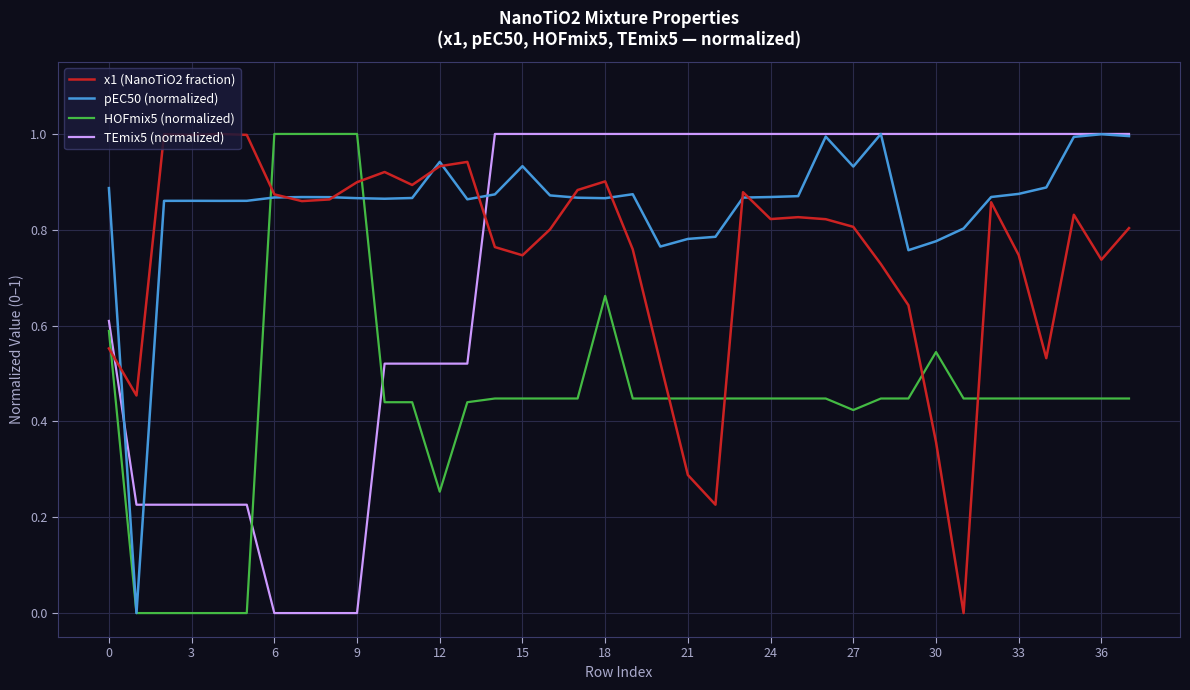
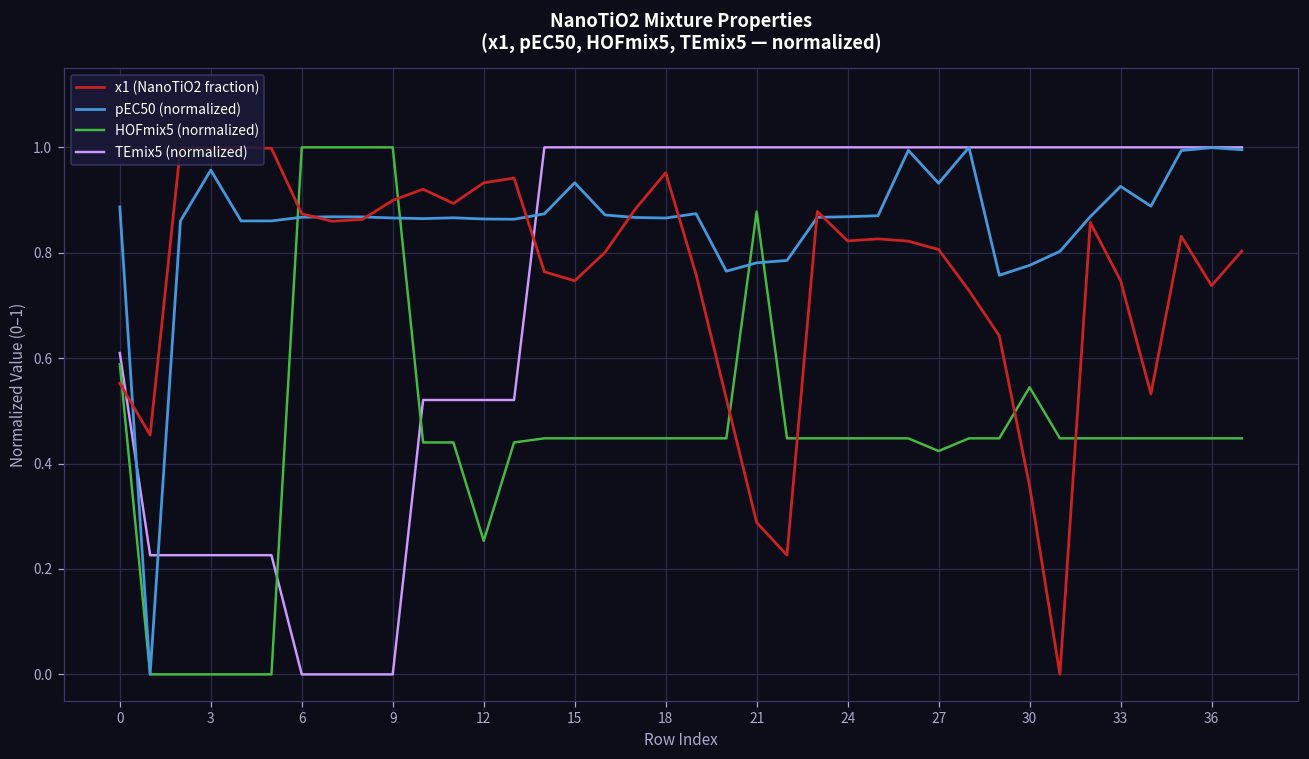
  {
    "x1 (NanoTiO2 fraction)": {
      "0": 0.55,
      "6": 0.87,
      "9": 0.90,
      "12": 0.93,
      "15": 0.75,
-     "18": 0.90,
+     "18": 0.95,
      "21": 0.29,
      "24": 0.82,
      "27": 0.81,
      "30": 0.36,
      "33": 0.75,
      "36": 0.74
    },
    "pEC50 (normalized)": {
      "0": 0.89,
-     "3": 0.86,
+     "3": 0.96,
      "6": 0.87,
      "9": 0.87,
-     "12": 0.94,
+     "12": 0.86,
      "15": 0.93,
      "18": 0.87,
      "21": 0.78,
      "24": 0.87,
      "27": 0.93,
      "30": 0.78,
-     "33": 0.87
+     "33": 0.93
    },
    "HOFmix5 (normalized)": {
      "0": 0.59,
      "3": 0.00,
      "6": 1.00,
      "9": 1.00,
      "12": 0.25,
      "15": 0.45,
-     "18": 0.66,
-     "21": 0.45,
+     "18": 0.45,
+     "21": 0.88,
      "24": 0.45,
      "27": 0.42,
      "30": 0.54,
      "33": 0.45,
      "36": 0.45
    },
    "TEmix5 (normalized)": {
      "0": 0.61,
      "3": 0.23,
      "6": 0.00,
      "9": 0.00,
      "12": 0.52,
      "15": 1.00,
      "18": 1.00,
      "21": 1.00,
      "24": 1.00,
      "27": 1.00,
      "30": 1.00,
      "33": 1.00
    }
  }
